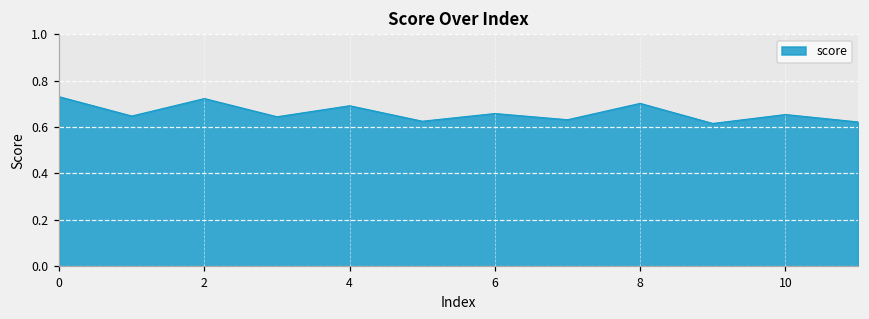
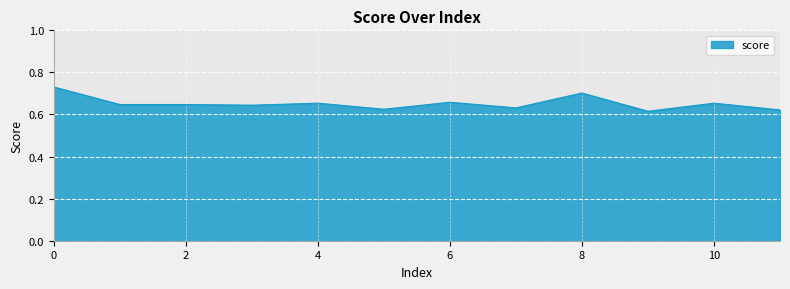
  {
    "0": 0.73,
-   "2": 0.72,
-   "4": 0.69,
+   "2": 0.65,
+   "4": 0.65,
    "6": 0.66,
    "8": 0.70,
    "10": 0.65
  }
